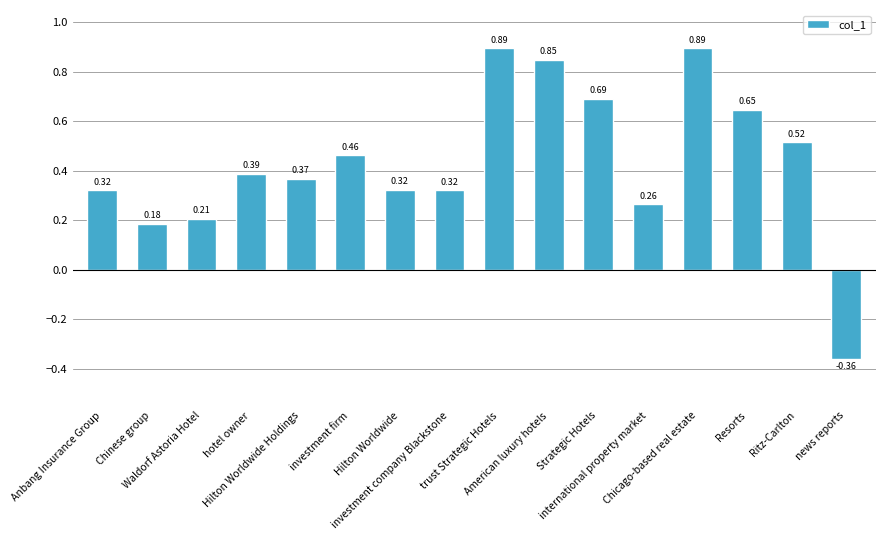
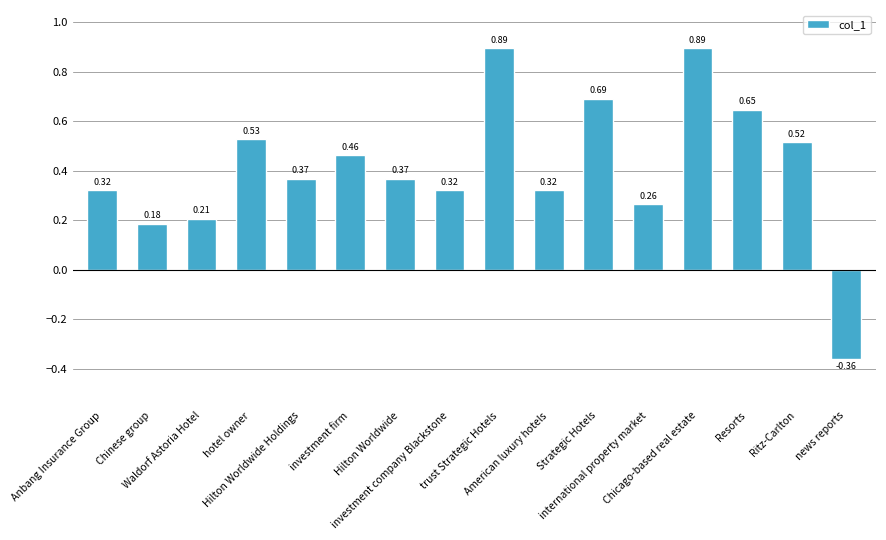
  {
    "Anbang Insurance Group": 0.32,
    "Chinese group": 0.18,
    "Waldorf Astoria Hotel": 0.21,
-   "hotel owner": 0.39,
+   "hotel owner": 0.53,
    "Hilton Worldwide Holdings": 0.37,
    "investment firm": 0.46,
-   "Hilton Worldwide": 0.32,
+   "Hilton Worldwide": 0.37,
    "investment company Blackstone": 0.32,
    "trust Strategic Hotels": 0.89,
-   "American luxury hotels": 0.85,
+   "American luxury hotels": 0.32,
    "Strategic Hotels": 0.69,
    "international property market": 0.26,
    "Chicago-based real estate": 0.89,
    "Resorts": 0.65,
    "Ritz-Carlton": 0.52,
    "news reports": -0.36
  }
